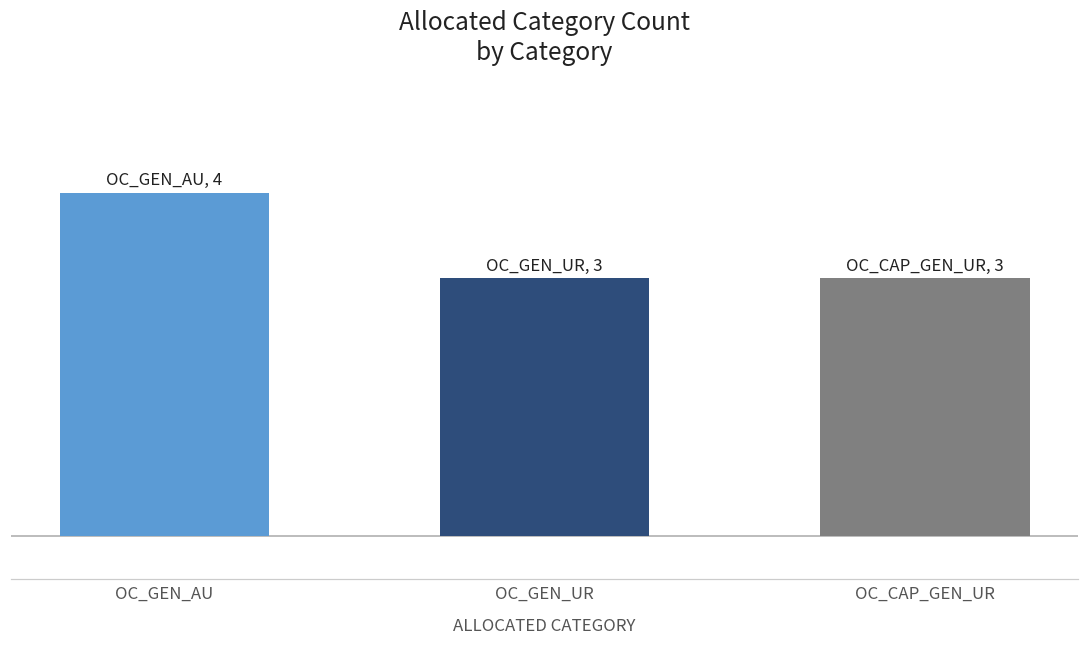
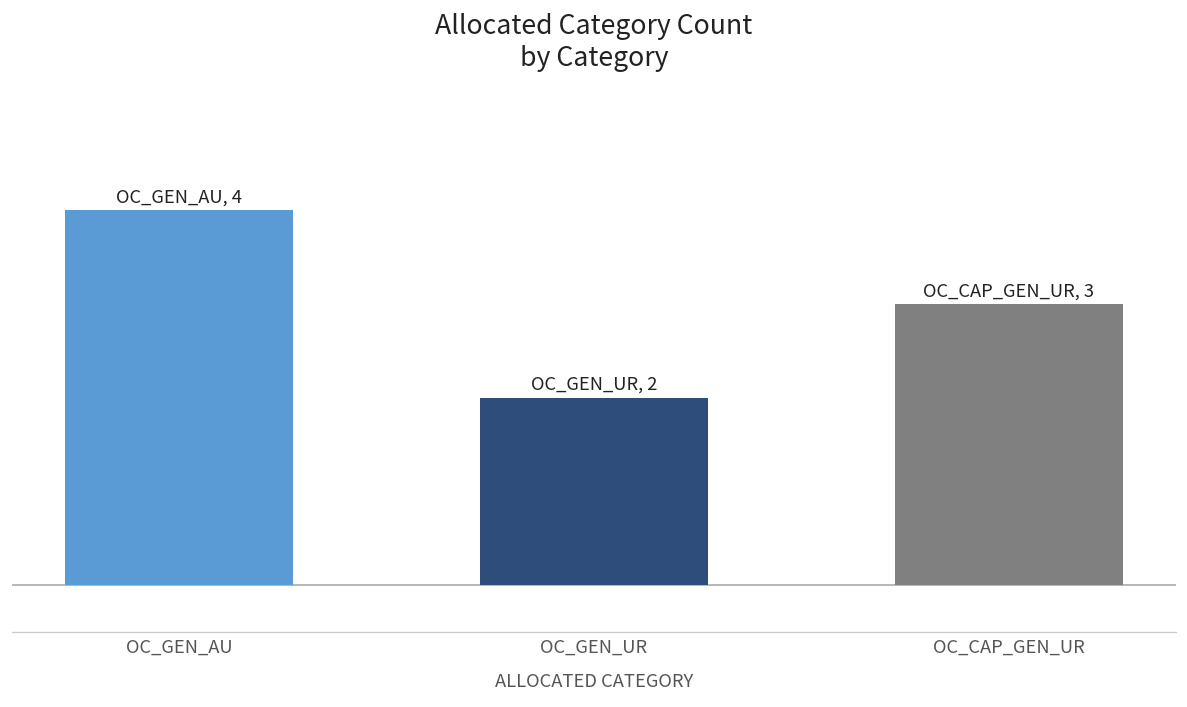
  {
    "OC_GEN_AU": 4,
-   "OC_GEN_UR": 3,
+   "OC_GEN_UR": 2,
    "OC_CAP_GEN_UR": 3
  }
